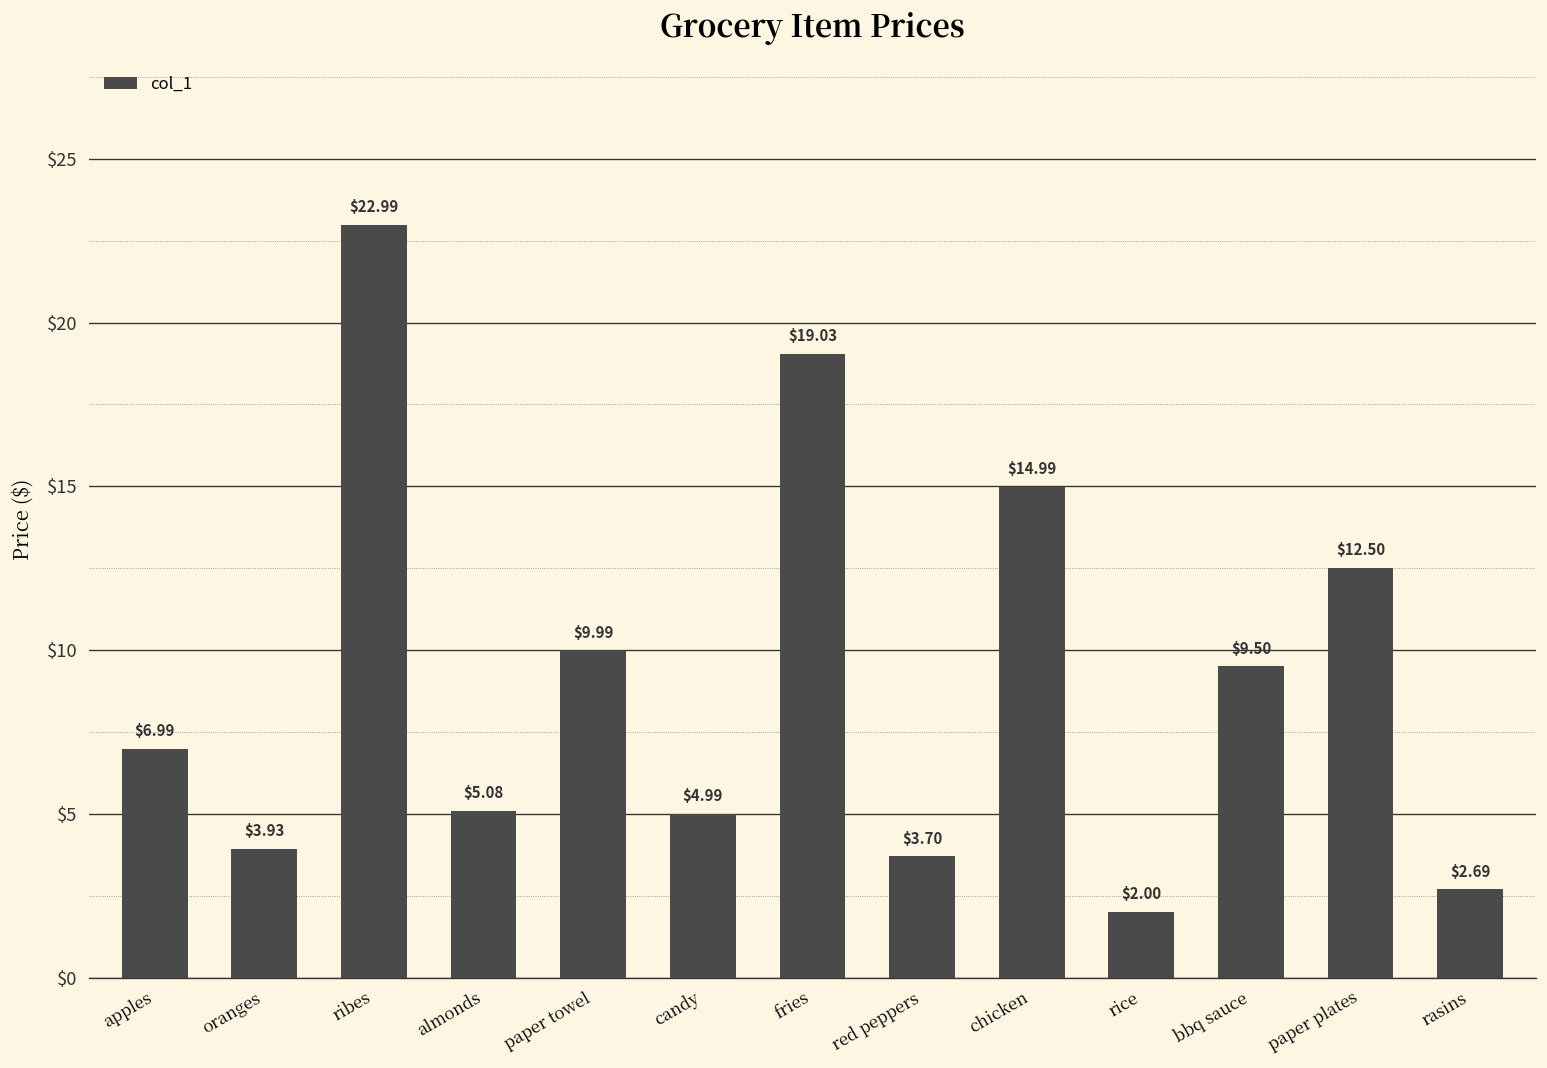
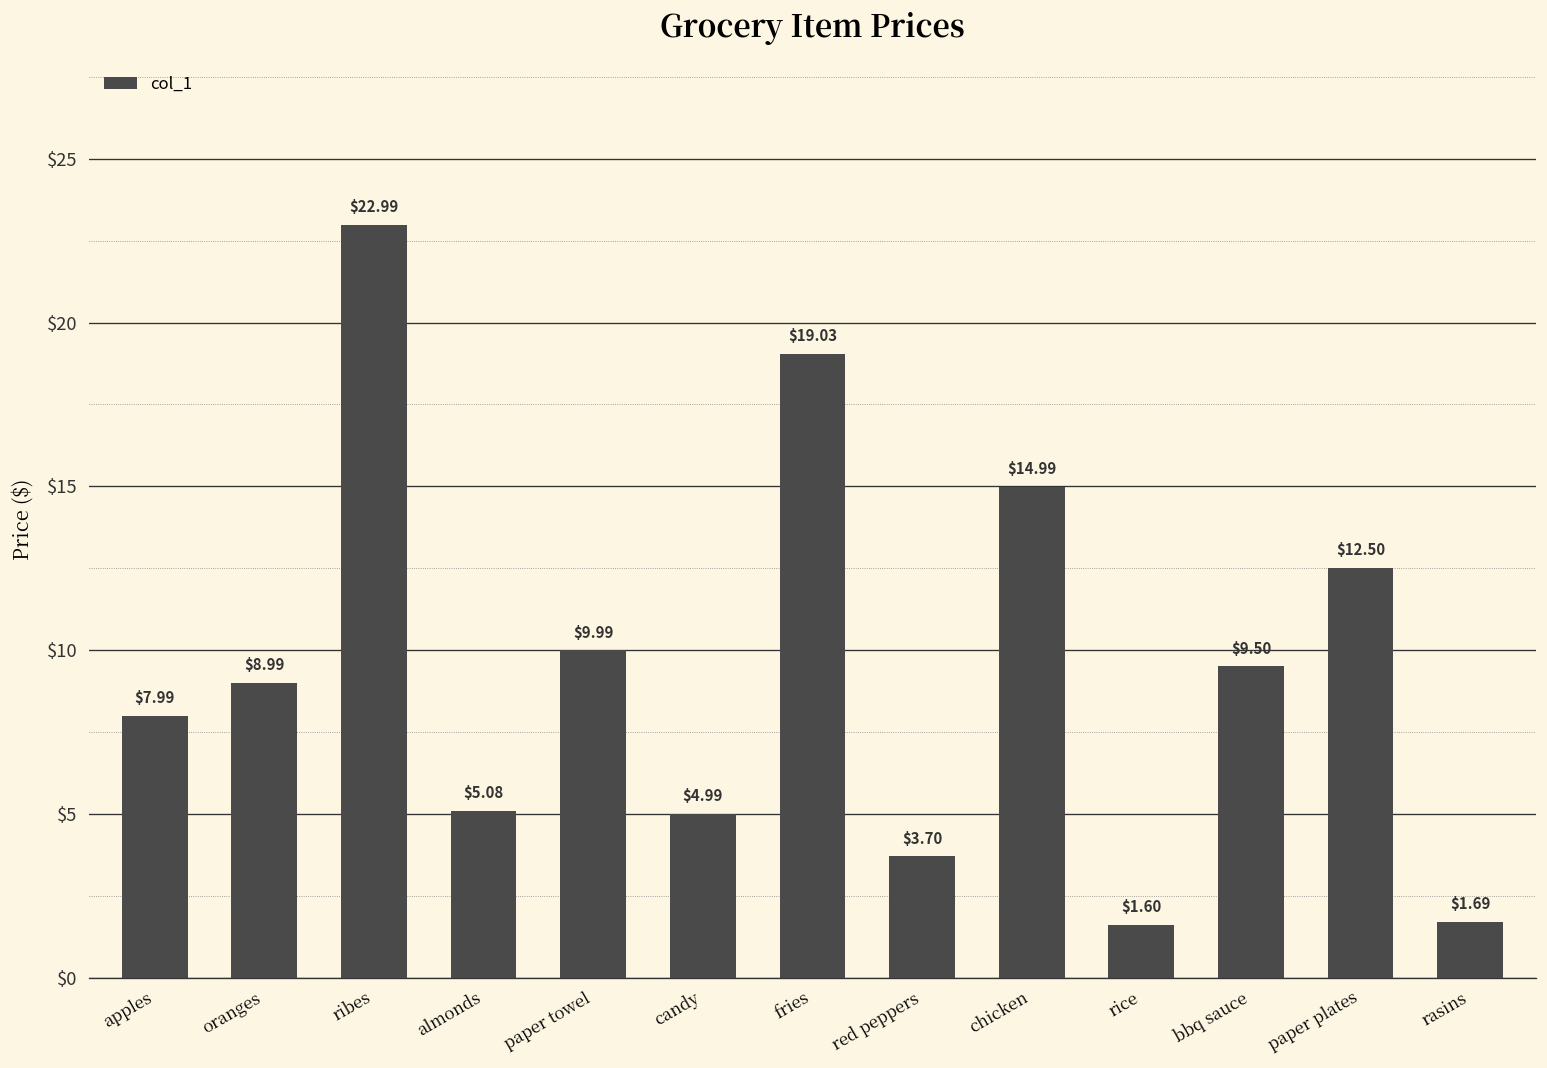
  {
-   "apples": "$6.99",
-   "oranges": "$3.93",
+   "apples": "$7.99",
+   "oranges": "$8.99",
    "ribes": "$22.99",
    "almonds": "$5.08",
    "paper towel": "$9.99",
    "candy": "$4.99",
    "fries": "$19.03",
    "red peppers": "$3.70",
    "chicken": "$14.99",
-   "rice": "$2.00",
+   "rice": "$1.60",
    "bbq sauce": "$9.50",
    "paper plates": "$12.50",
-   "rasins": "$2.69"
+   "rasins": "$1.69"
  }
